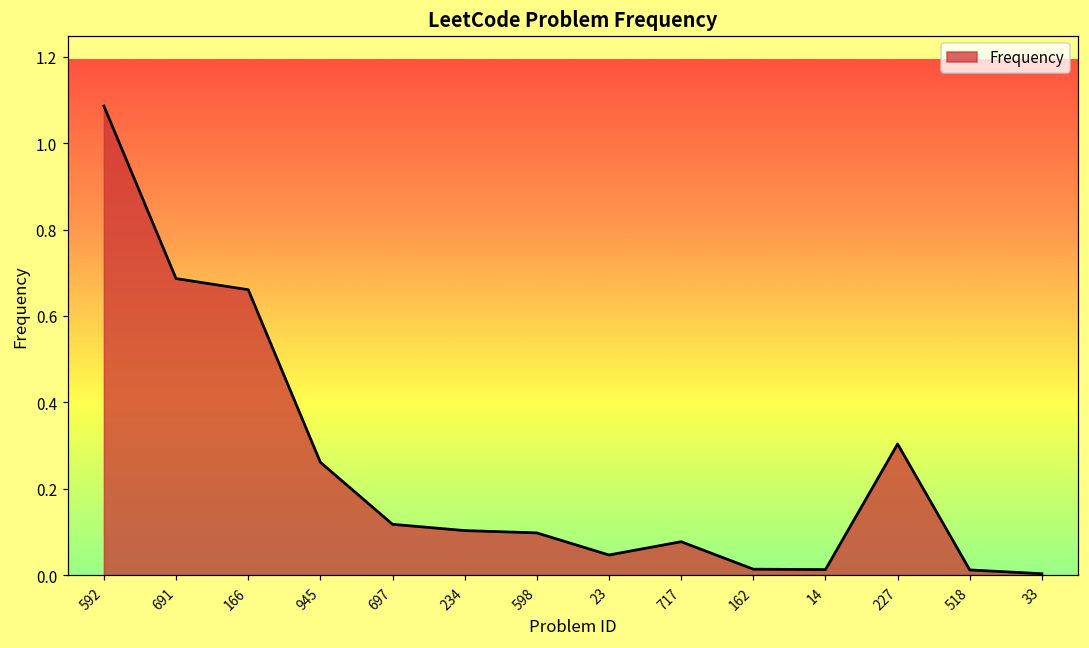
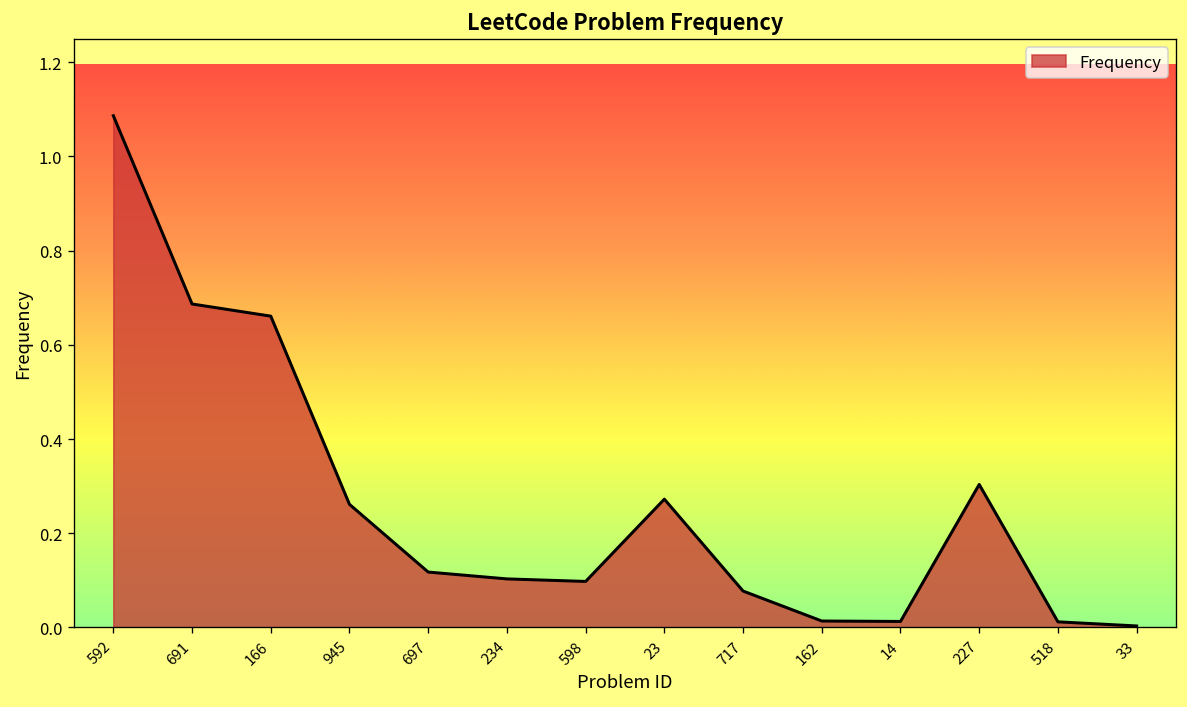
  {
    "592": 1.09,
    "691": 0.69,
    "166": 0.66,
    "945": 0.26,
    "697": 0.12,
    "234": 0.10,
    "598": 0.10,
-   "23": 0.05,
+   "23": 0.27,
    "717": 0.08,
    "162": 0.01,
    "14": 0.01,
    "227": 0.30,
    "518": 0.01,
    "33": 0.00
  }
